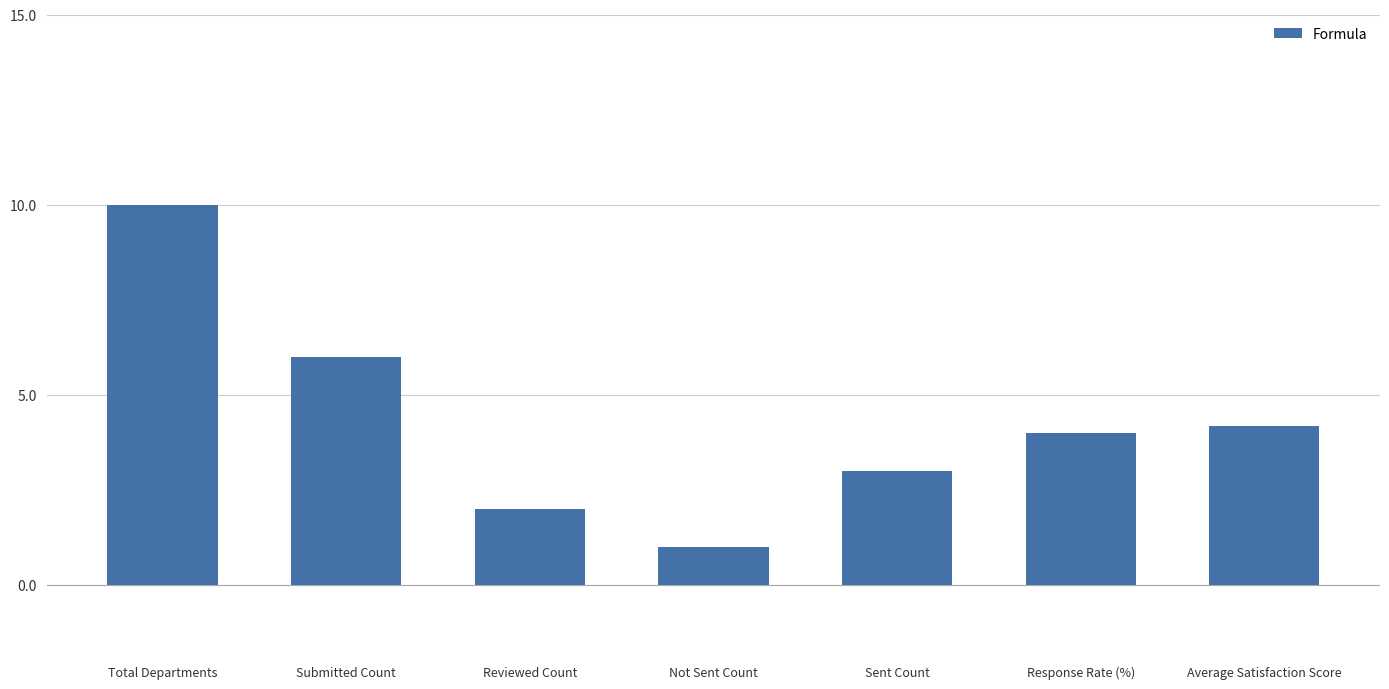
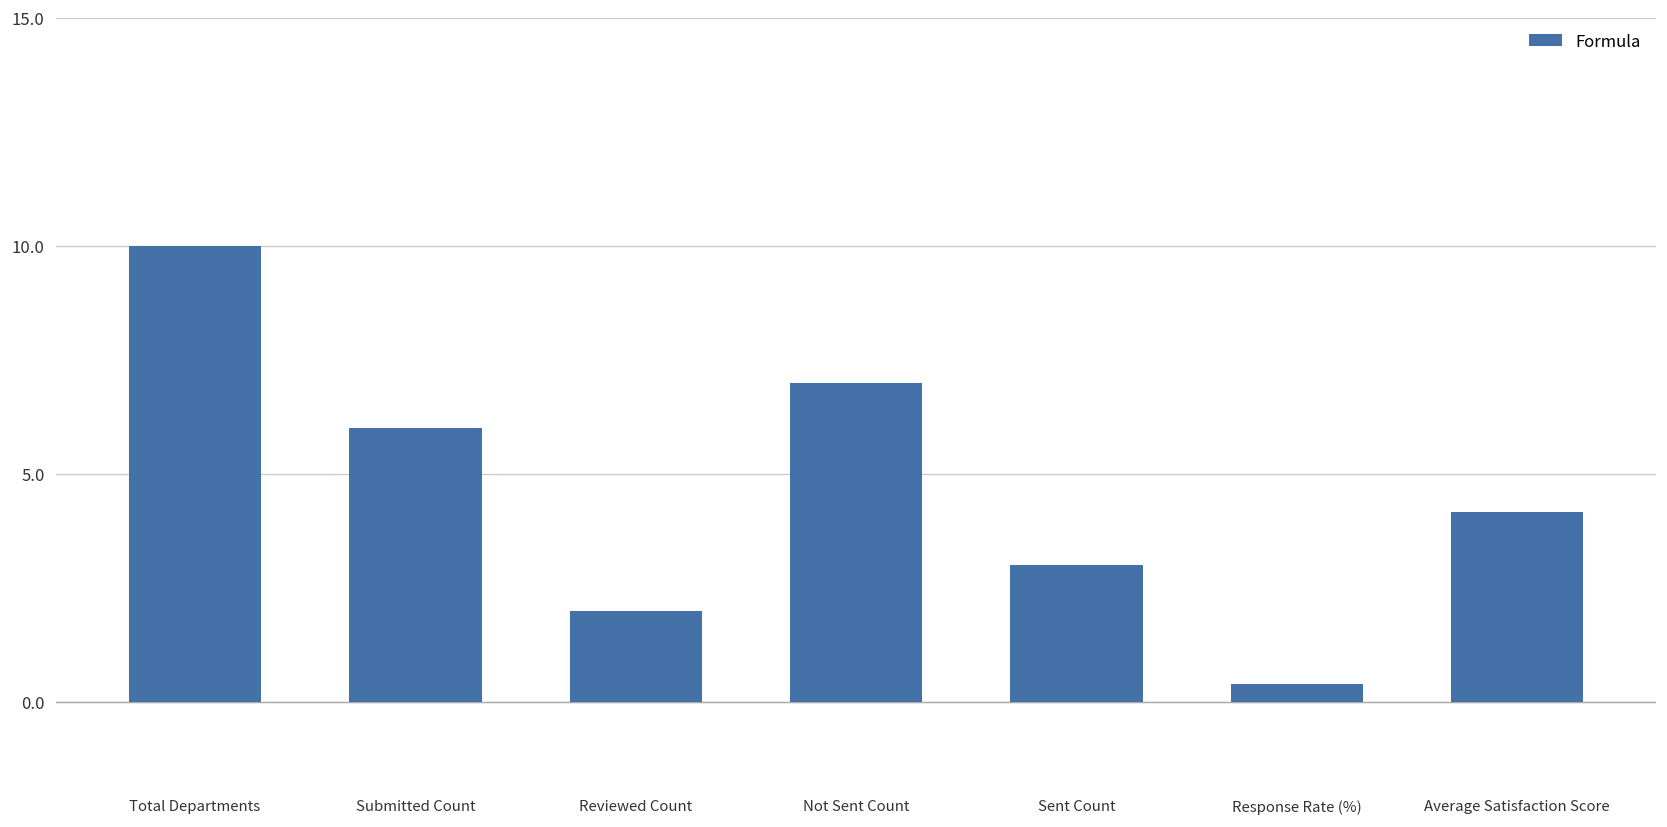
  {
    "Total Departments": 10.0,
    "Submitted Count": 6.0,
    "Reviewed Count": 2.0,
-   "Not Sent Count": 1,
+   "Not Sent Count": 7,
    "Sent Count": 3.0,
-   "Response Rate (%)": 4.0,
+   "Response Rate (%)": 0.4,
    "Average Satisfaction Score": 4.2
  }
